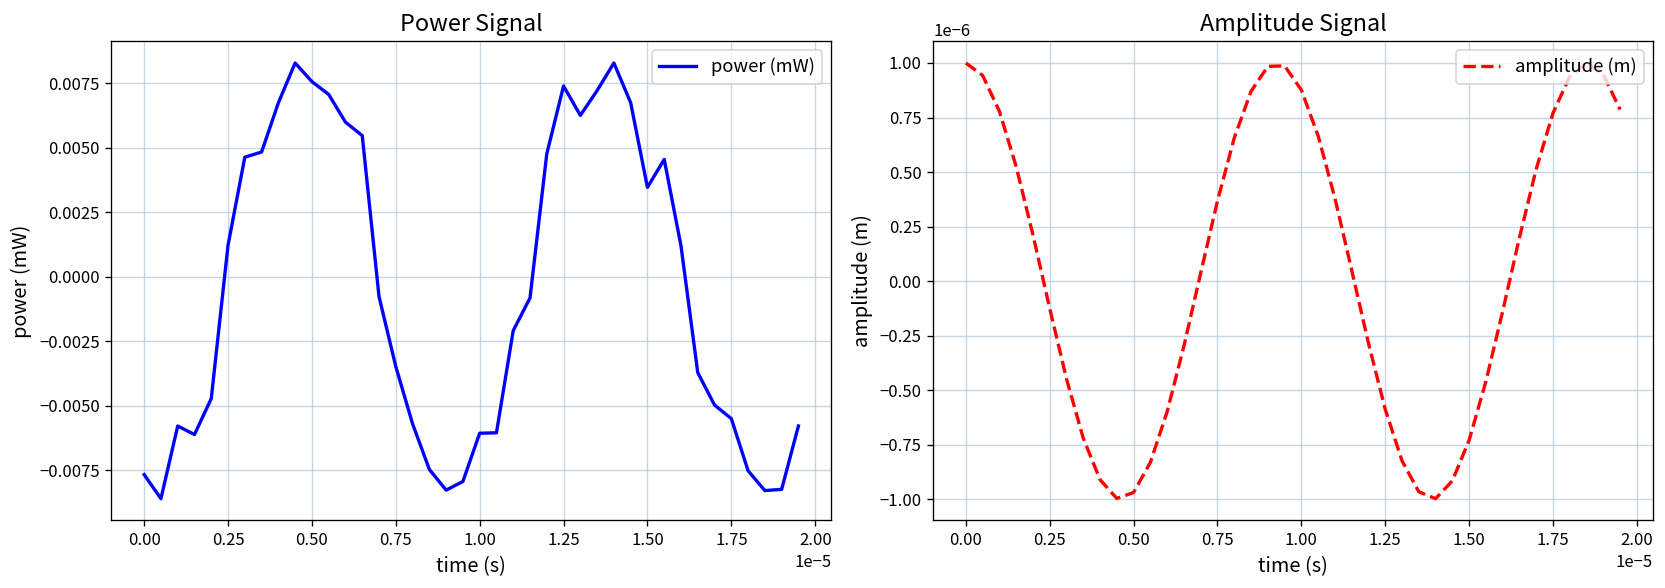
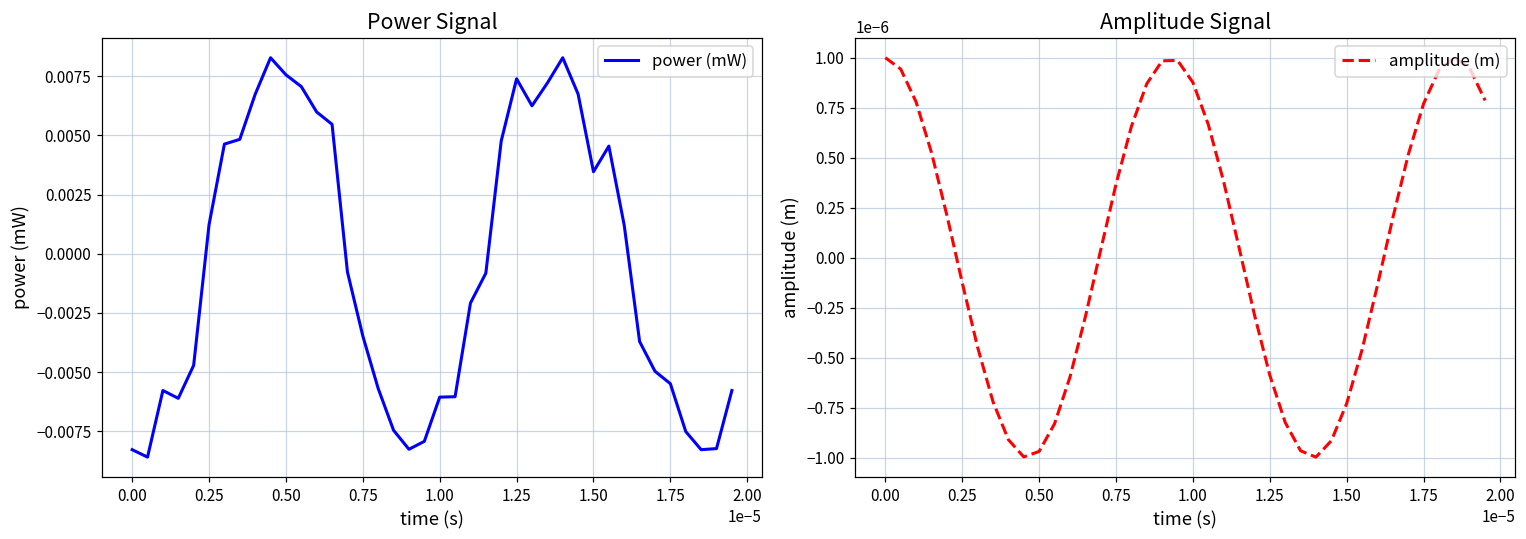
  {
    "Power Signal": {
-     "0.00": -0.0077,
+     "0.00": -0.0083,
      "0.25": 0.0012,
      "0.50": 0.0076,
      "0.75": -0.0035,
      "1.00": -0.0061,
      "1.25": 0.0074,
      "1.50": 0.0035,
      "1.75": -0.0055
    },
    "Amplitude Signal": {
      "0.00": 0.00000100,
      "0.25": -0.00000013,
      "0.50": -0.00000097,
      "0.75": 0.00000037,
      "1.00": 0.00000088,
      "1.25": -0.00000059,
      "1.50": -0.00000073,
      "1.75": 0.00000077
    }
  }
